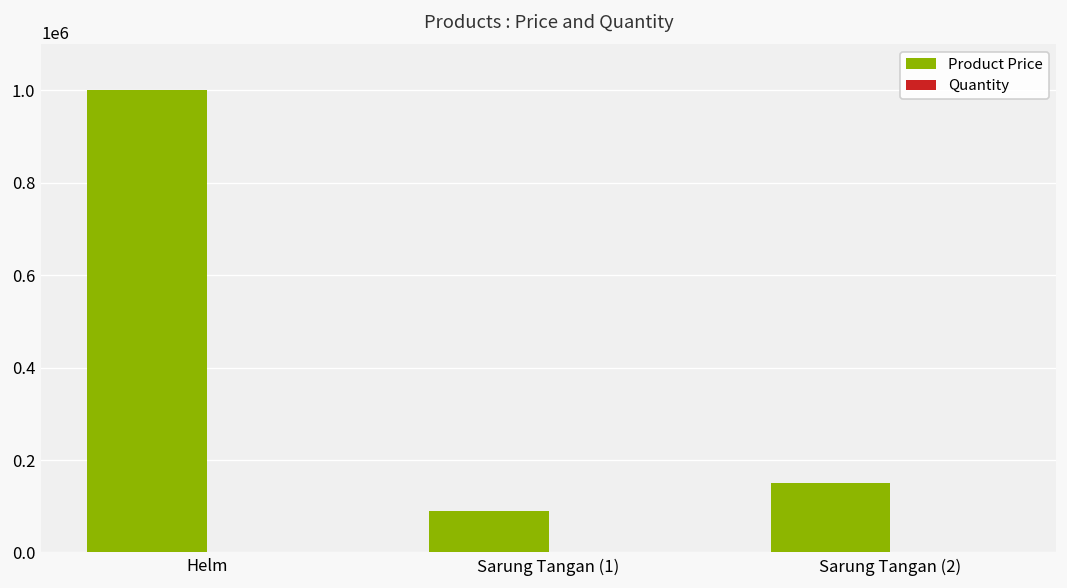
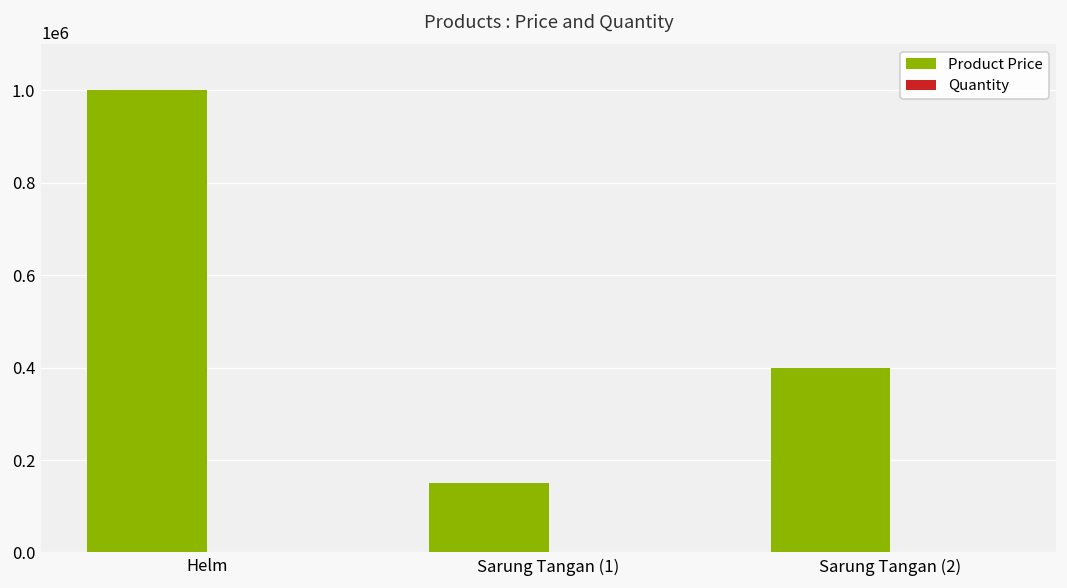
  {
    "Product Price": {
      "Helm": 1000000,
-     "Sarung Tangan (1)": 90000,
-     "Sarung Tangan (2)": 150000
+     "Sarung Tangan (1)": 150000,
+     "Sarung Tangan (2)": 400000
    }
  }
